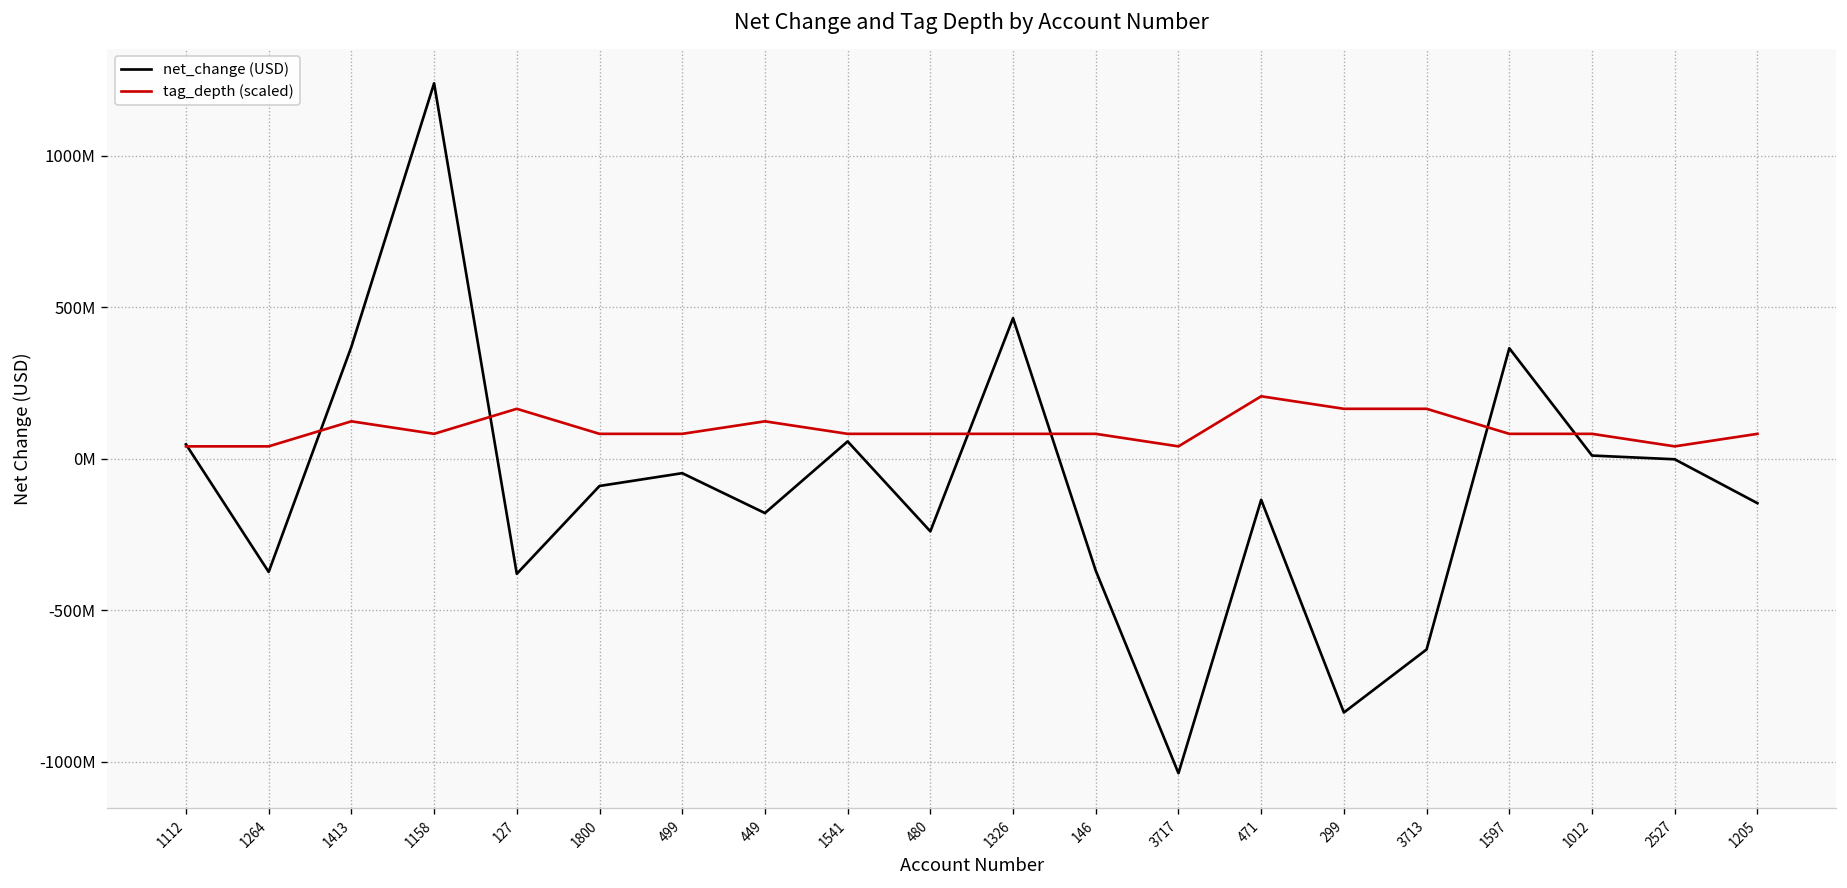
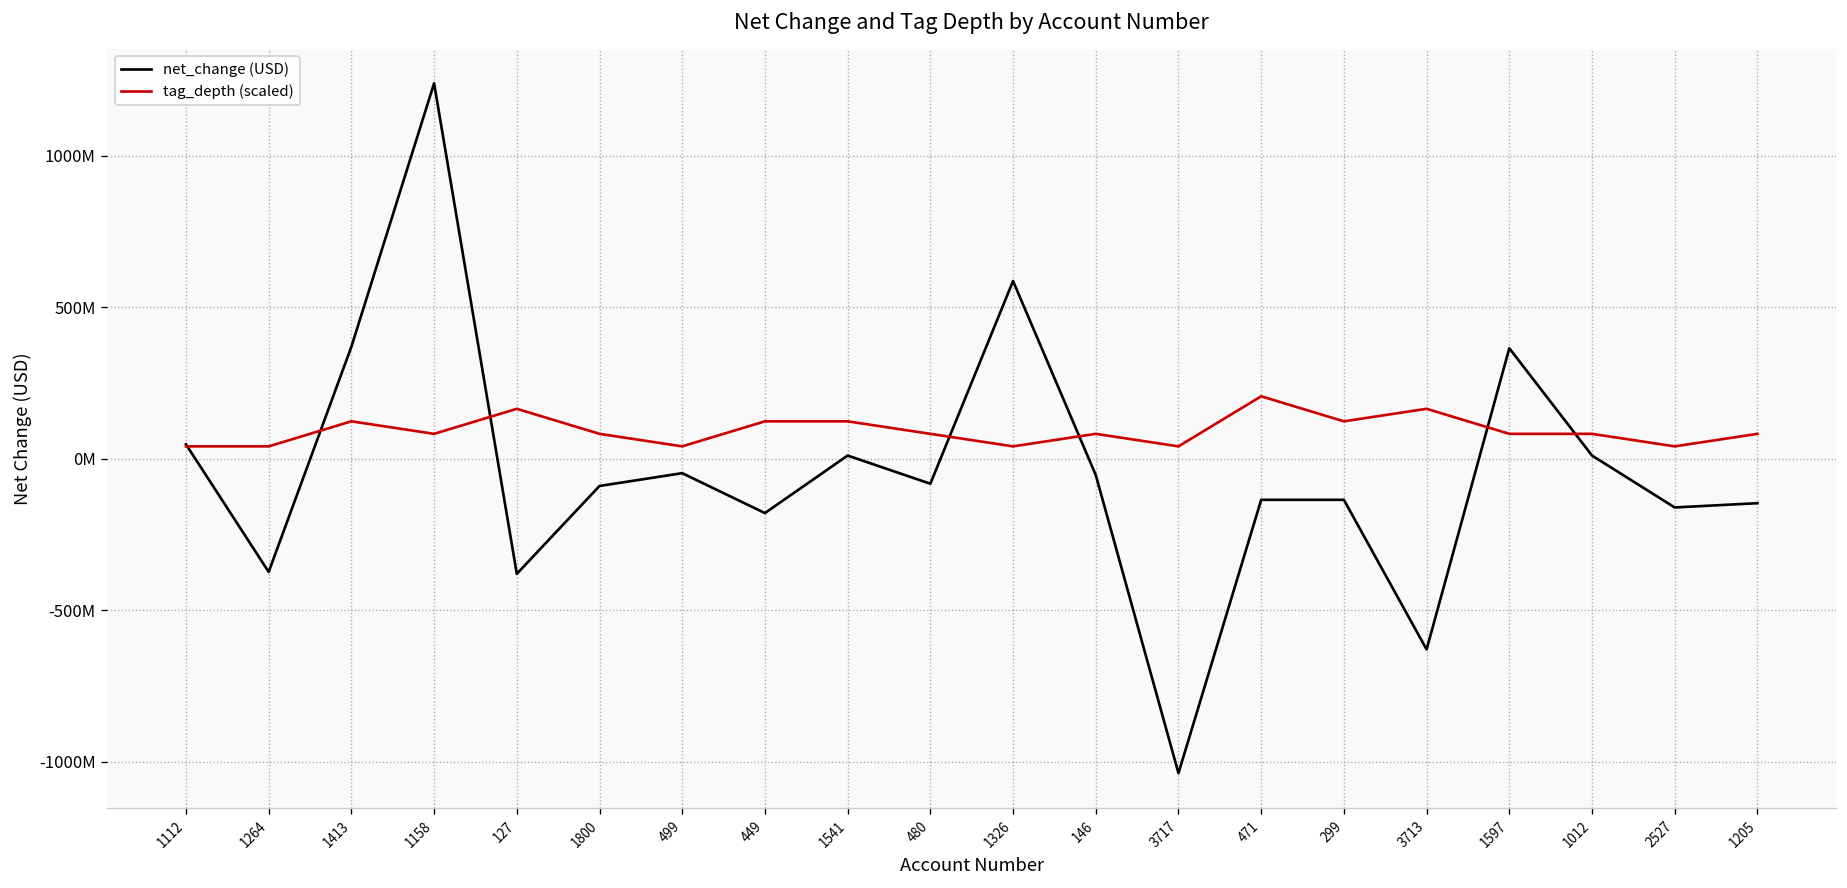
  {
    "net_change (USD)": {
      "1264": -370000000,
      "1413": 370000000,
      "1158": 1240000000,
      "127": -380000000,
      "1800": -90000000,
      "499": -50000000,
      "449": -180000000,
-     "1541": 60000000,
-     "480": -240000000,
-     "1326": 460000000,
-     "146": -370000000,
+     "1541": 10000000,
+     "480": -80000000,
+     "1326": 590000000,
+     "146": -50000000,
      "3717": -1040000000,
      "471": -140000000,
-     "299": -840000000,
+     "299": -140000000,
      "3713": -630000000,
      "1597": 370000000,
      "1012": 10000000,
-     "2527": 0,
+     "2527": -160000000,
      "1205": -150000000
    },
    "tag_depth (scaled)": {
      "1264": 40000000,
      "1413": 120000000,
      "1158": 80000000,
      "127": 170000000,
      "1800": 80000000,
-     "499": 80000000,
+     "499": 40000000,
      "449": 120000000,
-     "1541": 80000000,
+     "1541": 120000000,
      "480": 80000000,
-     "1326": 80000000,
+     "1326": 40000000,
      "146": 80000000,
      "3717": 40000000,
      "471": 210000000,
-     "299": 170000000,
+     "299": 120000000,
      "3713": 170000000,
      "1597": 80000000,
      "1012": 80000000,
      "2527": 40000000,
      "1205": 80000000
    }
  }
